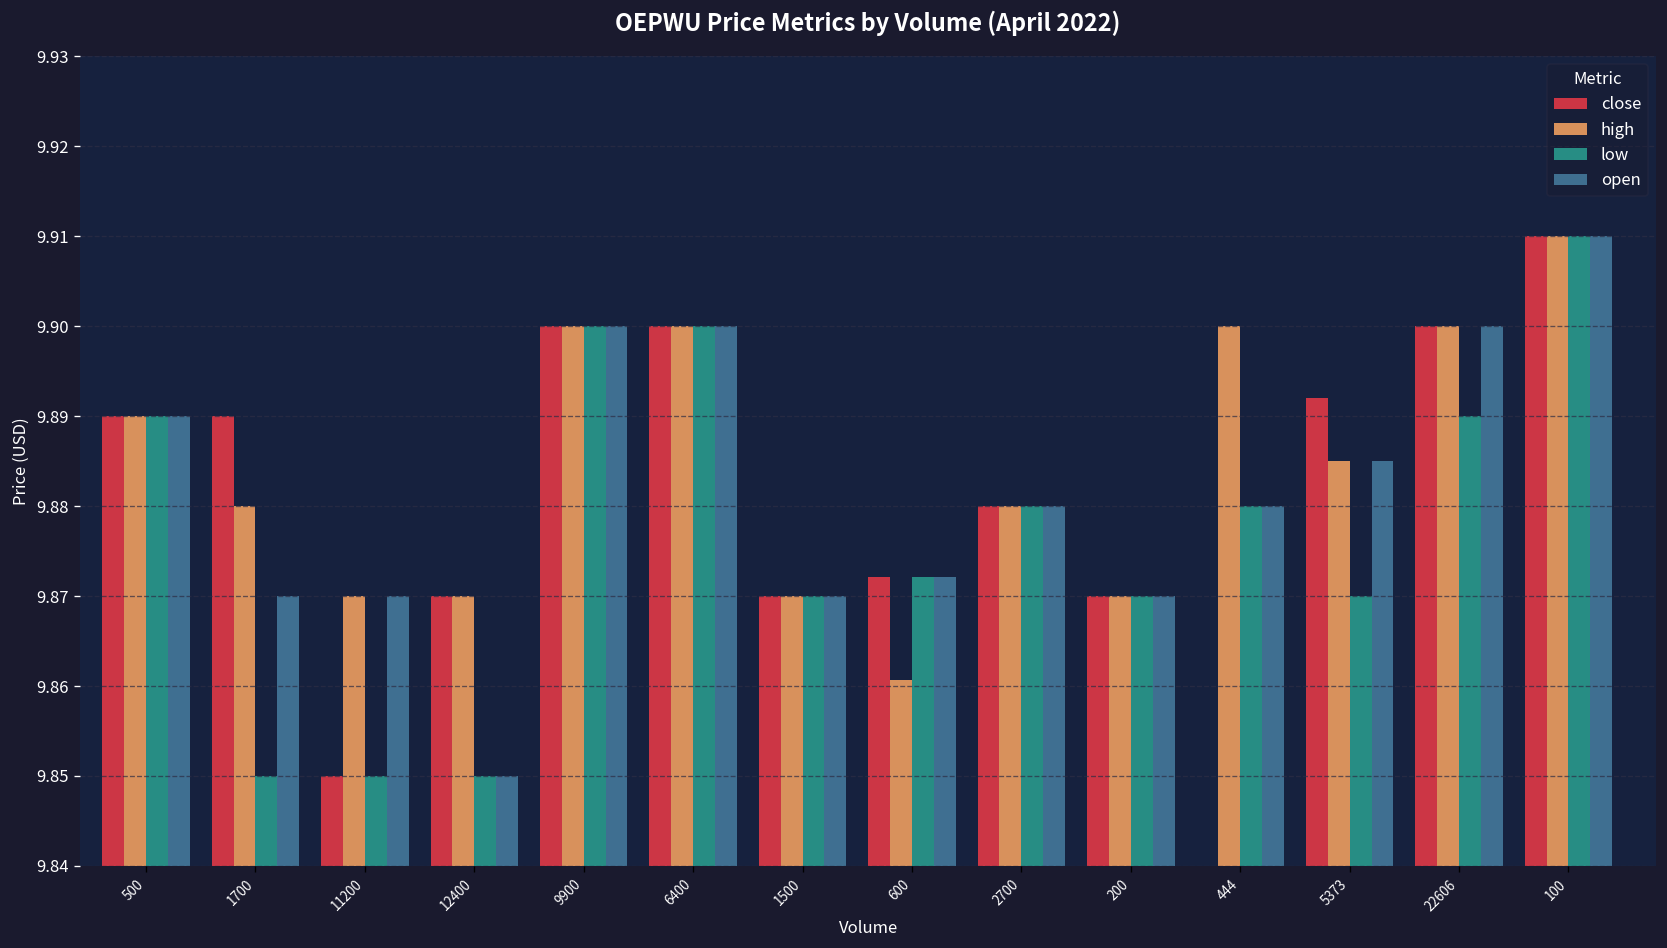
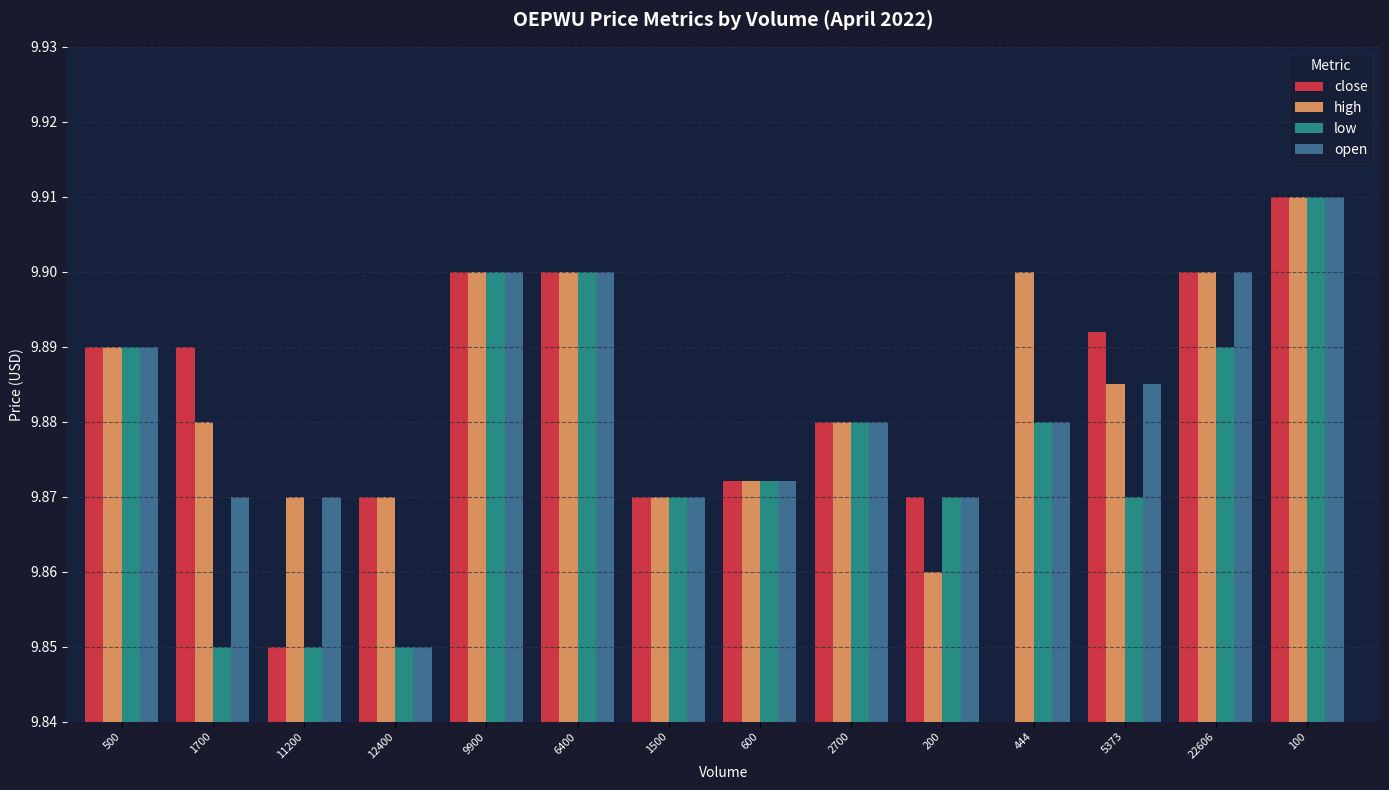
  {
    "close": {
      "500": 9.890,
      "1700": 9.890,
      "11200": 9.850,
      "12400": 9.870,
      "9900": 9.900,
      "6400": 9.900,
      "1500": 9.870,
      "600": 9.872,
      "2700": 9.880,
      "200": 9.870,
      "444": 9.840,
      "5373": 9.892,
      "22606": 9.900,
      "100": 9.910
    },
    "high": {
      "500": 9.890,
      "1700": 9.880,
      "11200": 9.870,
      "12400": 9.870,
      "9900": 9.900,
      "6400": 9.900,
      "1500": 9.870,
-     "600": 9.861,
+     "600": 9.872,
      "2700": 9.880,
-     "200": 9.87,
+     "200": 9.86,
      "444": 9.900,
      "5373": 9.885,
      "22606": 9.900,
      "100": 9.910
    }
  }
